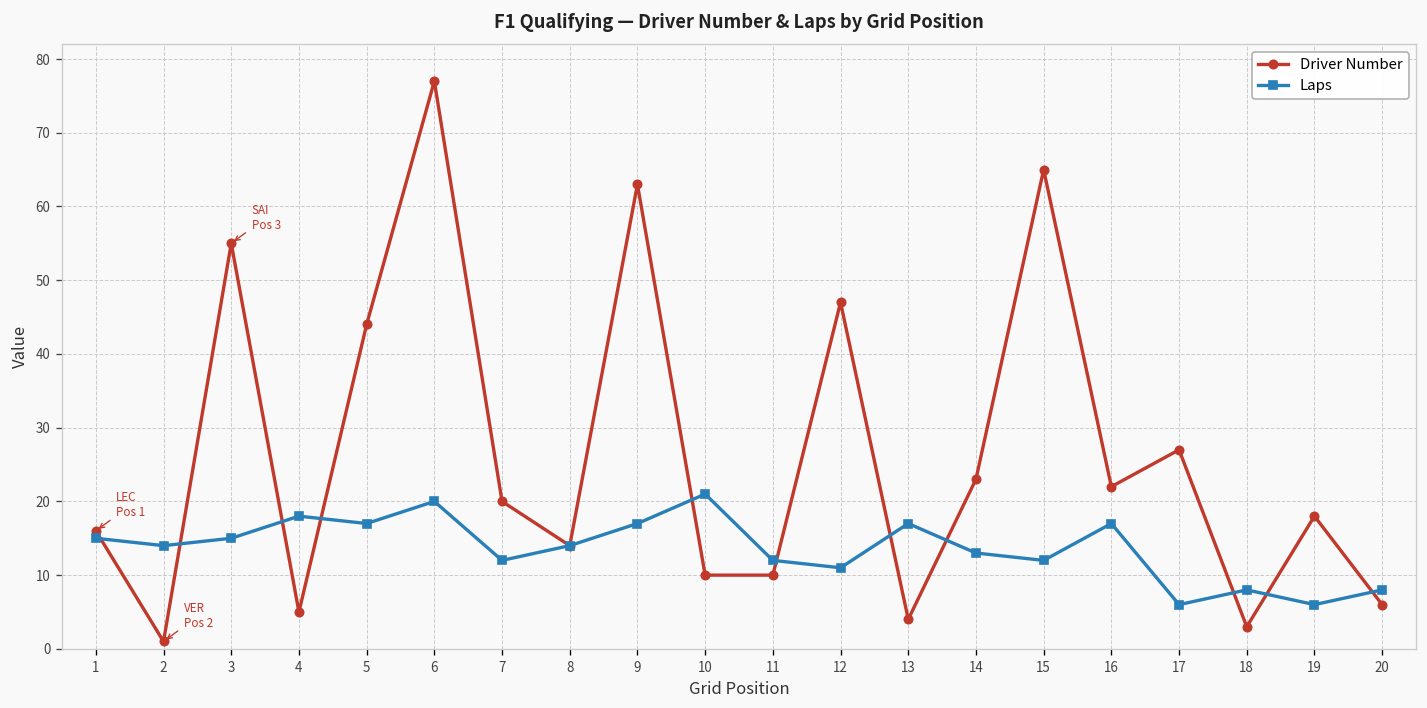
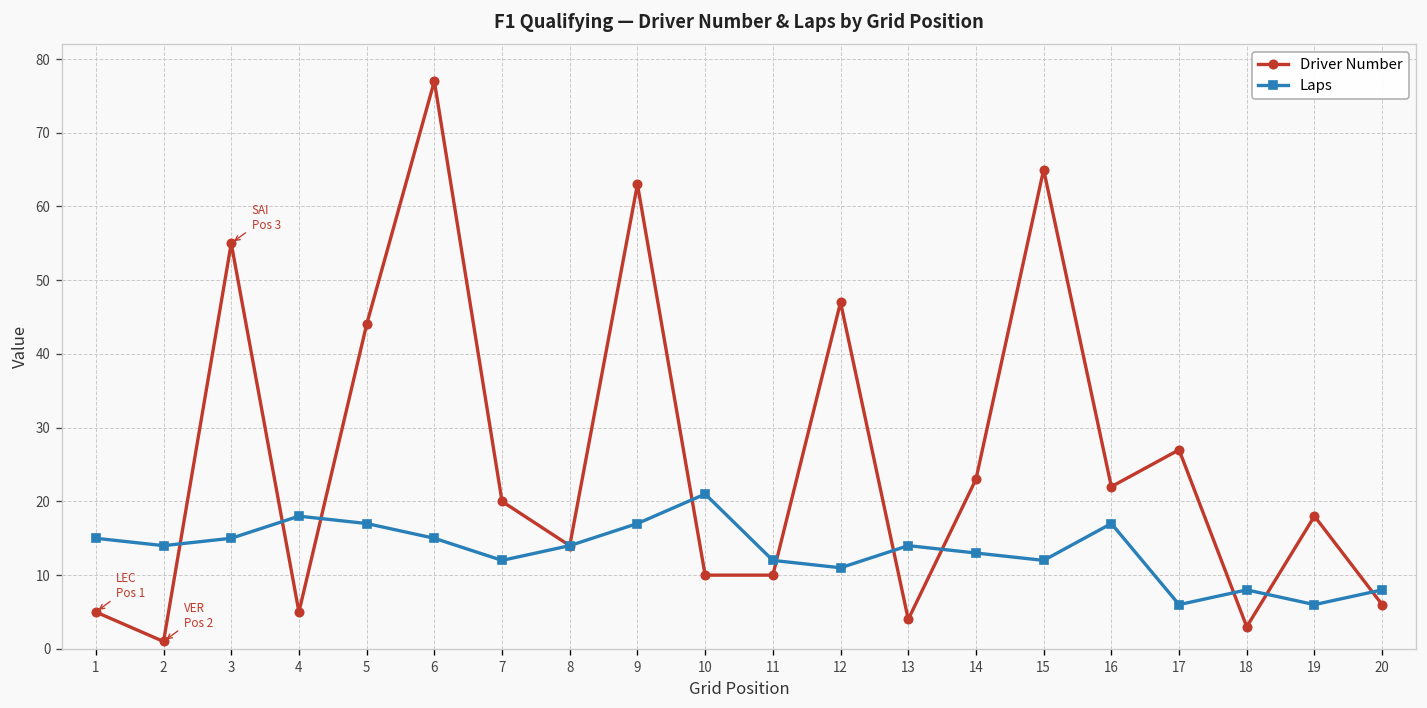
  {
    "Driver Number": {
-     "1": 16,
+     "1": 5,
      "4": 5,
      "5": 44,
      "6": 77,
      "7": 20,
      "9": 63,
      "10": 10,
      "11": 10,
      "12": 47,
      "13": 4,
      "14": 23,
      "15": 65,
      "16": 22,
      "17": 27,
      "18": 3,
      "19": 18,
      "20": 6
    },
    "Laps": {
      "1": 15,
      "2": 14,
      "3": 15,
      "4": 18,
      "5": 17,
-     "6": 20,
+     "6": 15,
      "7": 12,
      "9": 17,
      "10": 21,
      "11": 12,
      "12": 11,
-     "13": 17,
+     "13": 14,
      "14": 13,
      "15": 12,
      "16": 17,
      "17": 6,
      "18": 8,
      "19": 6,
      "20": 8
    }
  }
